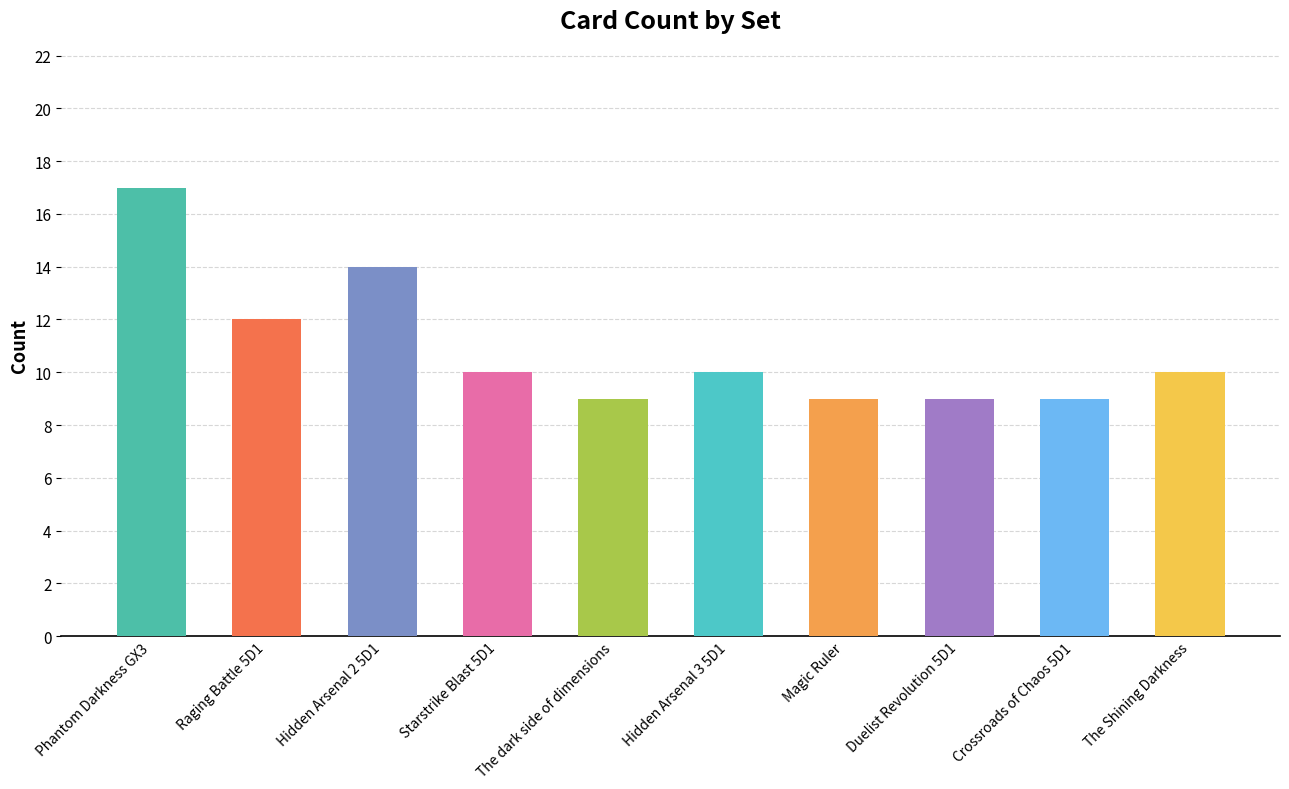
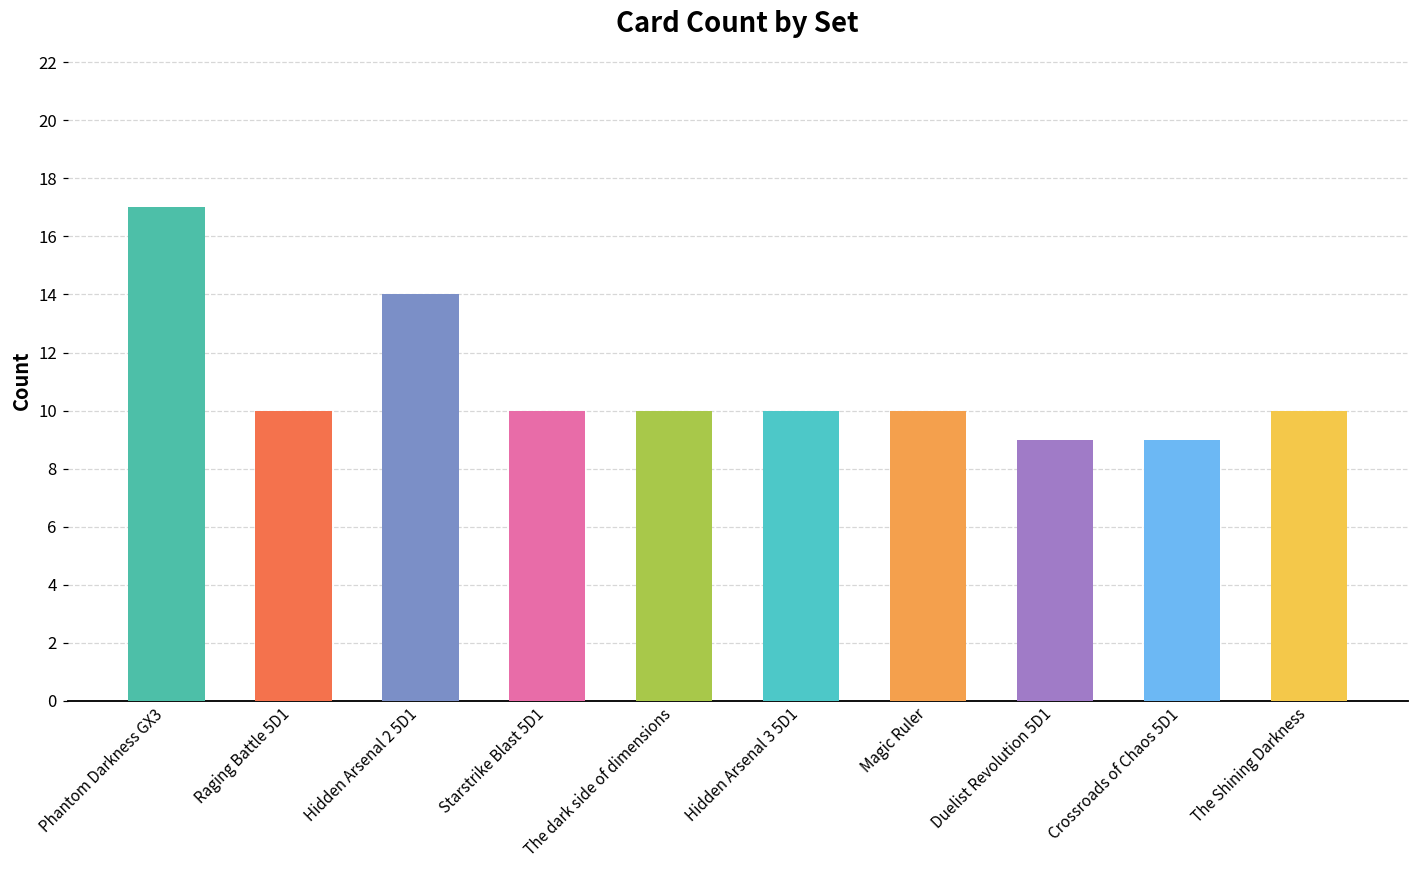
  {
    "Phantom Darkness GX3": 17,
-   "Raging Battle 5D1": 12,
+   "Raging Battle 5D1": 10,
    "Hidden Arsenal 2 5D1": 14,
    "Starstrike Blast 5D1": 10,
-   "The dark side of dimensions": 9,
+   "The dark side of dimensions": 10,
    "Hidden Arsenal 3 5D1": 10,
-   "Magic Ruler": 9,
+   "Magic Ruler": 10,
    "Duelist Revolution 5D1": 9,
    "Crossroads of Chaos 5D1": 9,
    "The Shining Darkness": 10
  }
